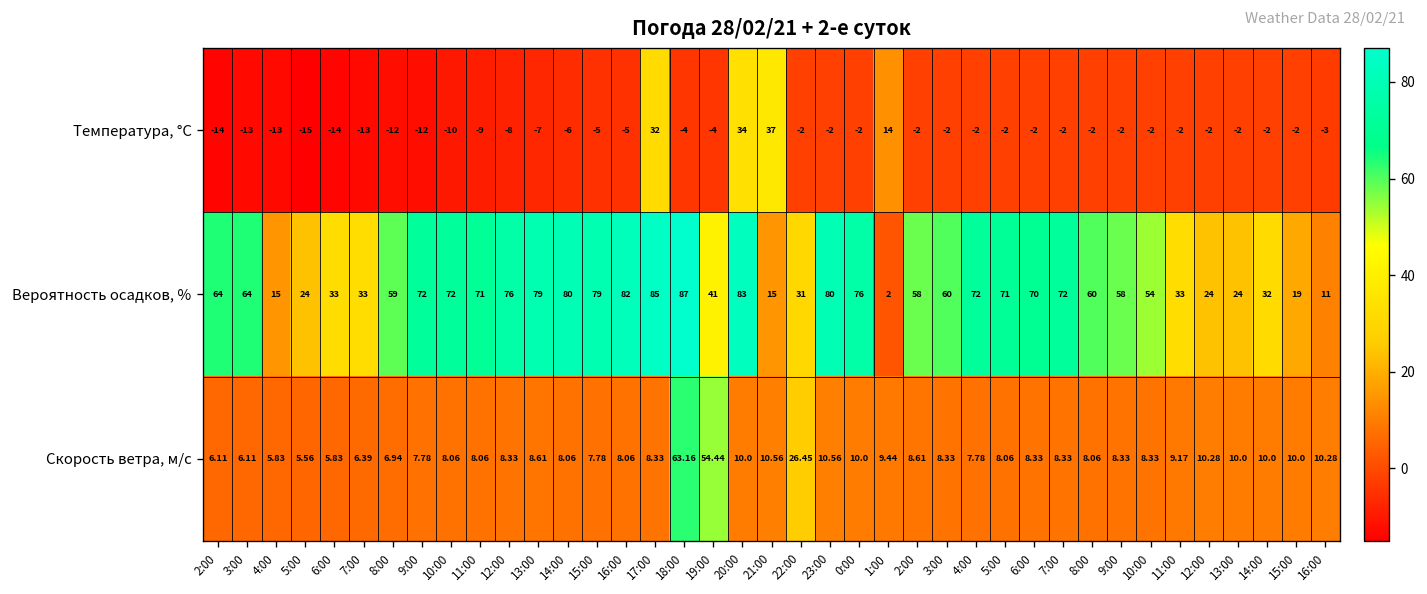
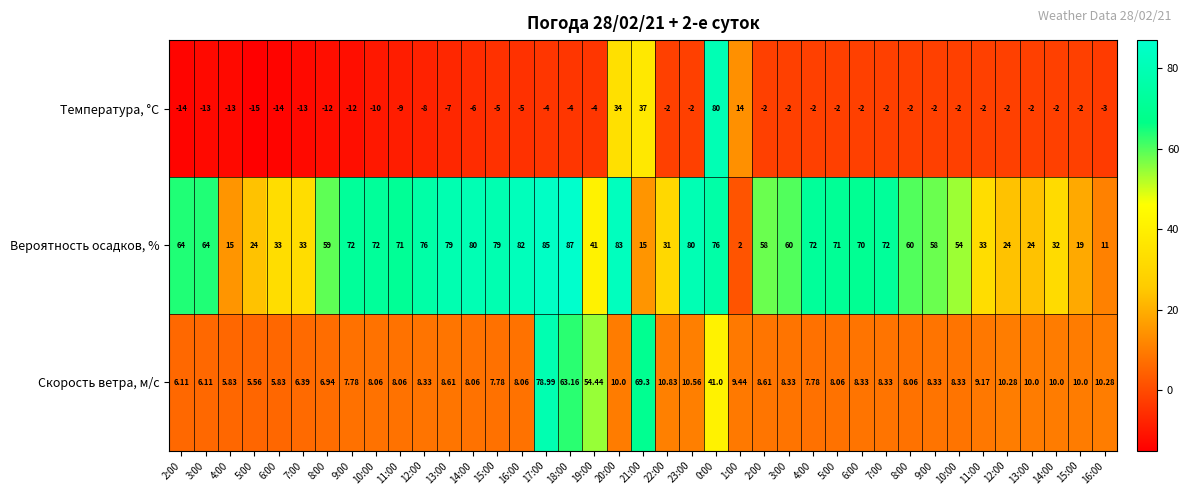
  {
    "Температура, °C": {
-     "17:00": 32,
+     "17:00": -4,
      "18:00": -4,
      "19:00": -4,
      "20:00": 34,
      "21:00": 37,
      "22:00": -2,
      "23:00": -2,
-     "0:00": -2,
+     "0:00": 80,
      "1:00": 14
    },
    "Вероятность осадков, %": {
      "17:00": 85,
      "18:00": 87,
      "19:00": 41,
      "20:00": 83,
      "21:00": 15,
      "22:00": 31,
      "23:00": 80,
      "0:00": 76,
      "1:00": 2
    },
    "Скорость ветра, м/c": {
-     "17:00": 8.33,
+     "17:00": 78.99,
      "18:00": 63.16,
      "19:00": 54.44,
      "20:00": 10.0,
-     "21:00": 10.56,
-     "22:00": 26.45,
+     "21:00": 69.3,
+     "22:00": 10.83,
      "23:00": 10.56,
-     "0:00": 10.0,
+     "0:00": 41.0,
      "1:00": 9.44
    }
  }
